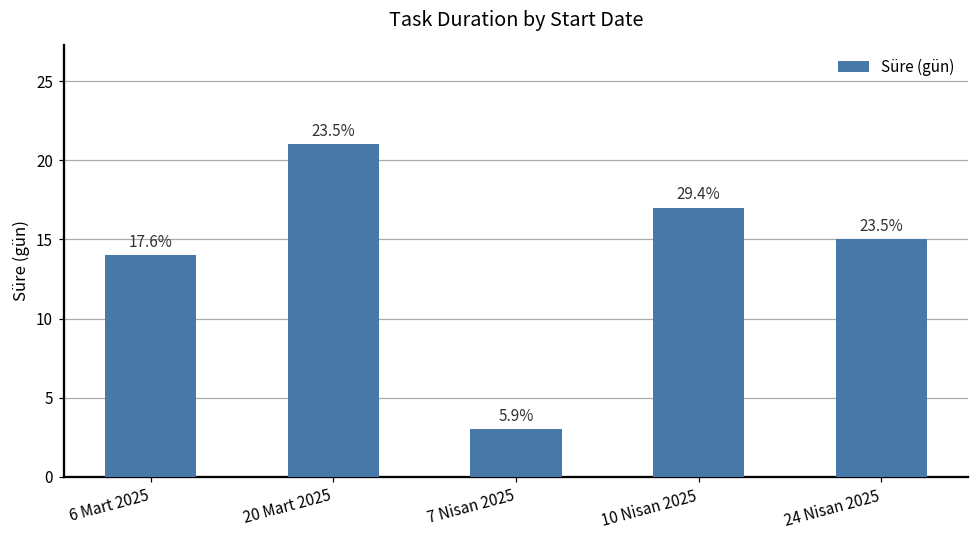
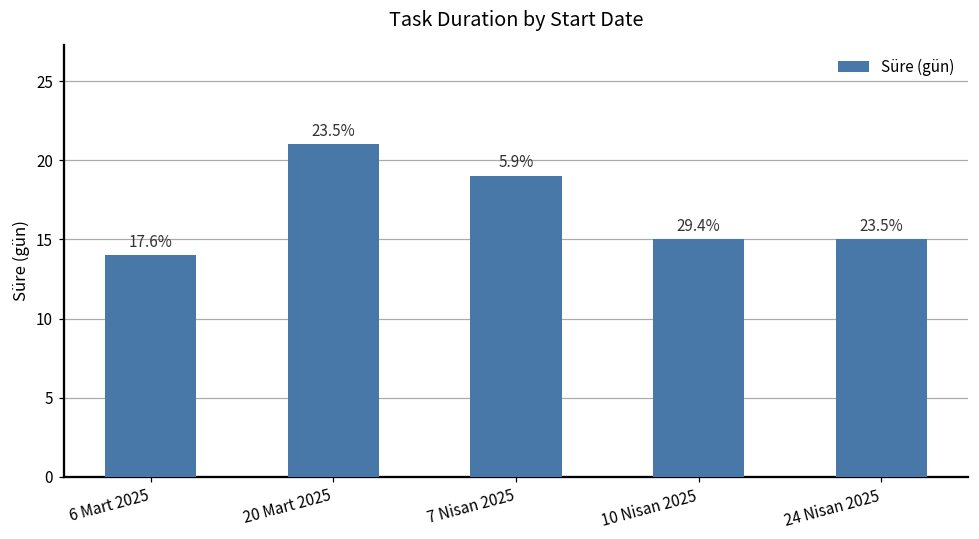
  {
-   "7 Nisan 2025": 3,
-   "10 Nisan 2025": 17
+   "7 Nisan 2025": 19,
+   "10 Nisan 2025": 15
  }
